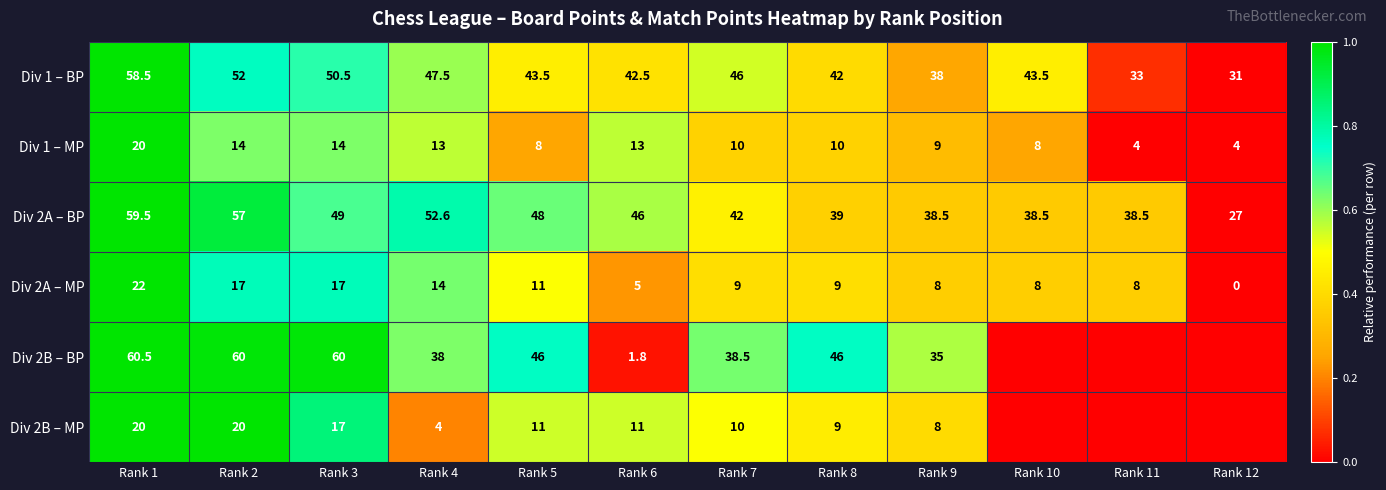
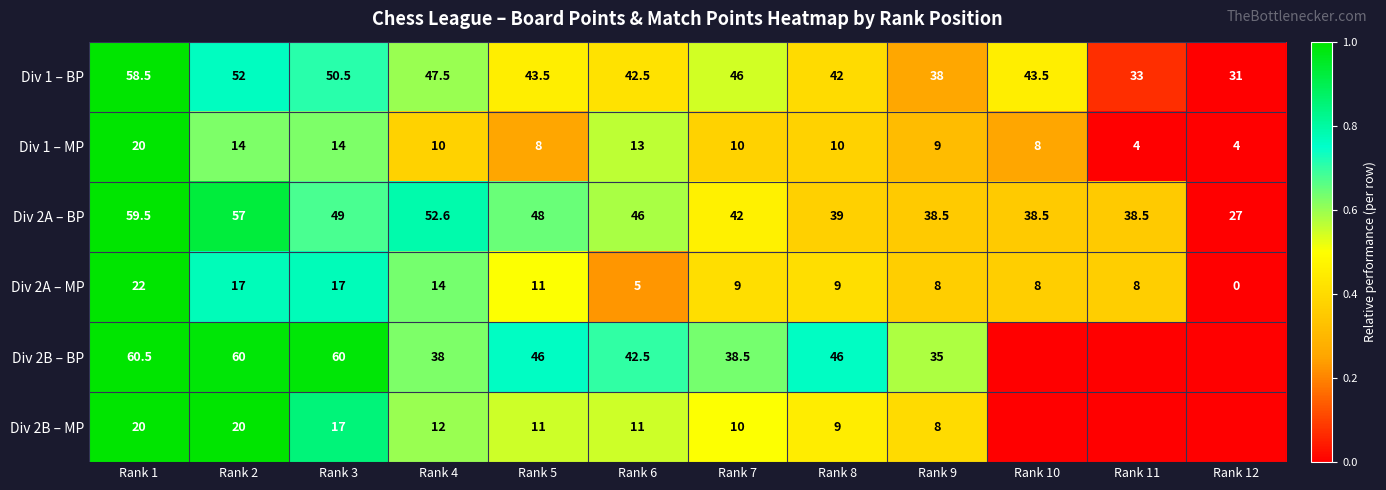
  {
    "Div 1 – BP": {
      "Rank 1": 58.5,
      "Rank 2": 52,
      "Rank 3": 50.5,
      "Rank 4": 47.5,
      "Rank 5": 43.5,
      "Rank 6": 42.5,
      "Rank 7": 46,
      "Rank 8": 42,
      "Rank 9": 38,
      "Rank 10": 43.5,
      "Rank 11": 33,
      "Rank 12": 31
    },
    "Div 1 – MP": {
      "Rank 1": 20,
      "Rank 2": 14,
      "Rank 3": 14,
-     "Rank 4": 13,
+     "Rank 4": 10,
      "Rank 5": 8,
      "Rank 6": 13,
      "Rank 7": 10,
      "Rank 8": 10,
      "Rank 9": 9,
      "Rank 10": 8,
      "Rank 11": 4,
      "Rank 12": 4
    },
    "Div 2A – BP": {
      "Rank 1": 59.5,
      "Rank 2": 57,
      "Rank 3": 49,
      "Rank 4": 52.6,
      "Rank 5": 48,
      "Rank 6": 46,
      "Rank 7": 42,
      "Rank 8": 39,
      "Rank 9": 38.5,
      "Rank 10": 38.5,
      "Rank 11": 38.5,
      "Rank 12": 27
    },
    "Div 2A – MP": {
      "Rank 1": 22,
      "Rank 2": 17,
      "Rank 3": 17,
      "Rank 4": 14,
      "Rank 5": 11,
      "Rank 6": 5,
      "Rank 7": 9,
      "Rank 8": 9,
      "Rank 9": 8,
      "Rank 10": 8,
      "Rank 11": 8,
      "Rank 12": 0
    },
    "Div 2B – BP": {
      "Rank 1": 60.5,
      "Rank 2": 60,
      "Rank 3": 60,
      "Rank 4": 38,
      "Rank 5": 46,
-     "Rank 6": 1.8,
+     "Rank 6": 42.5,
      "Rank 7": 38.5,
      "Rank 8": 46,
      "Rank 9": 35
    },
    "Div 2B – MP": {
      "Rank 1": 20,
      "Rank 2": 20,
      "Rank 3": 17,
-     "Rank 4": 4,
+     "Rank 4": 12,
      "Rank 5": 11,
      "Rank 6": 11,
      "Rank 7": 10,
      "Rank 8": 9,
      "Rank 9": 8
    }
  }
